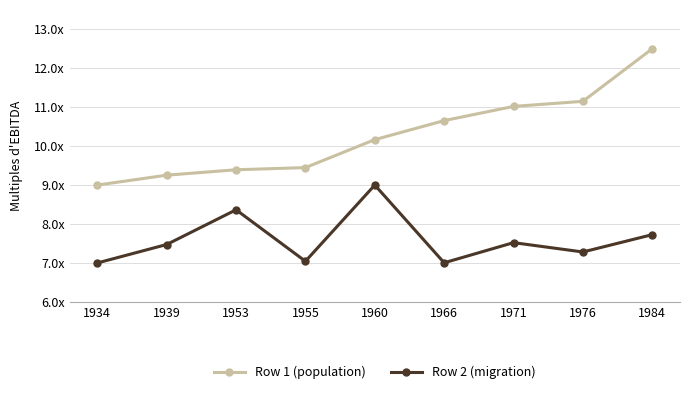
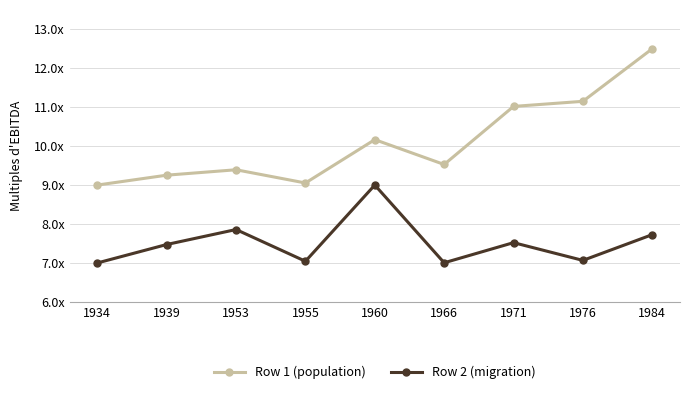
  {
    "Row 1 (population)": {
      "1934": "9.0x",
      "1939": "9.3x",
      "1953": "9.4x",
-     "1955": "9.4x",
+     "1955": "9.1x",
      "1960": "10.2x",
-     "1966": "10.7x",
+     "1966": "9.5x",
      "1971": "11.0x",
      "1976": "11.1x",
      "1984": "12.5x"
    },
    "Row 2 (migration)": {
      "1934": "7.0x",
      "1939": "7.5x",
-     "1953": "8.4x",
+     "1953": "7.9x",
      "1955": "7.0x",
      "1960": "9.0x",
      "1966": "7.0x",
      "1971": "7.5x",
-     "1976": "7.3x",
+     "1976": "7.1x",
      "1984": "7.7x"
    }
  }
